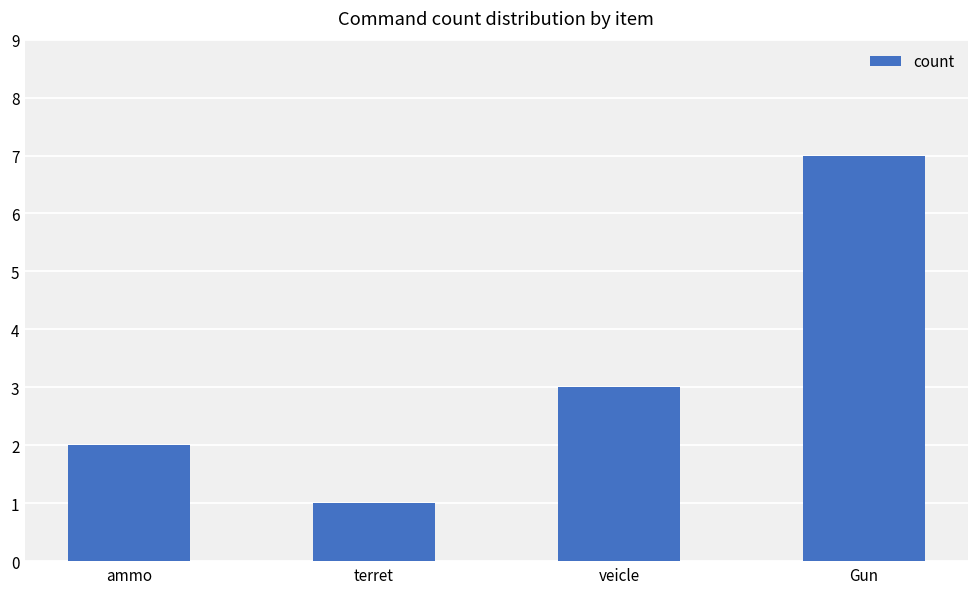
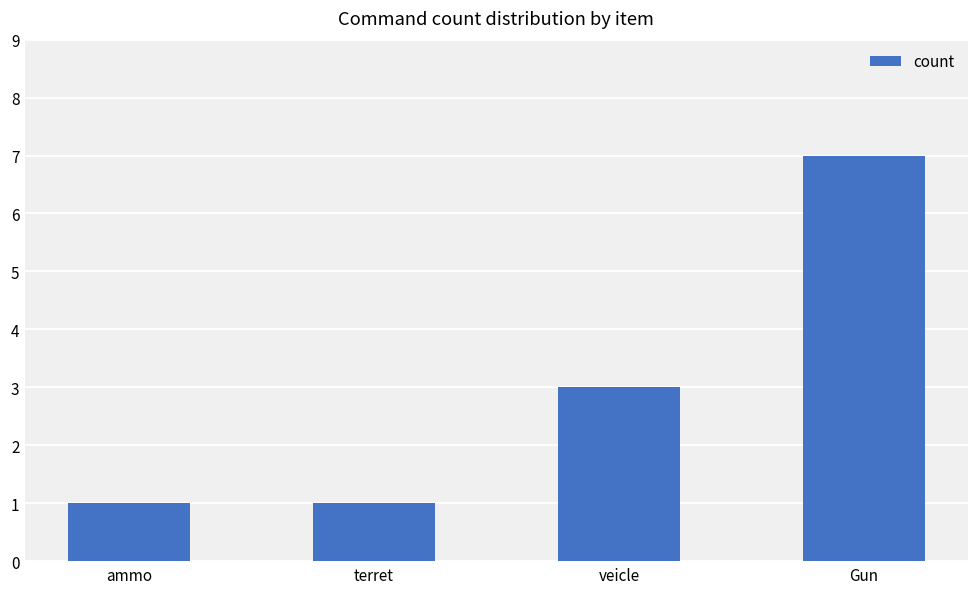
  {
-   "ammo": 2,
+   "ammo": 1,
    "terret": 1,
    "veicle": 3,
    "Gun": 7
  }
